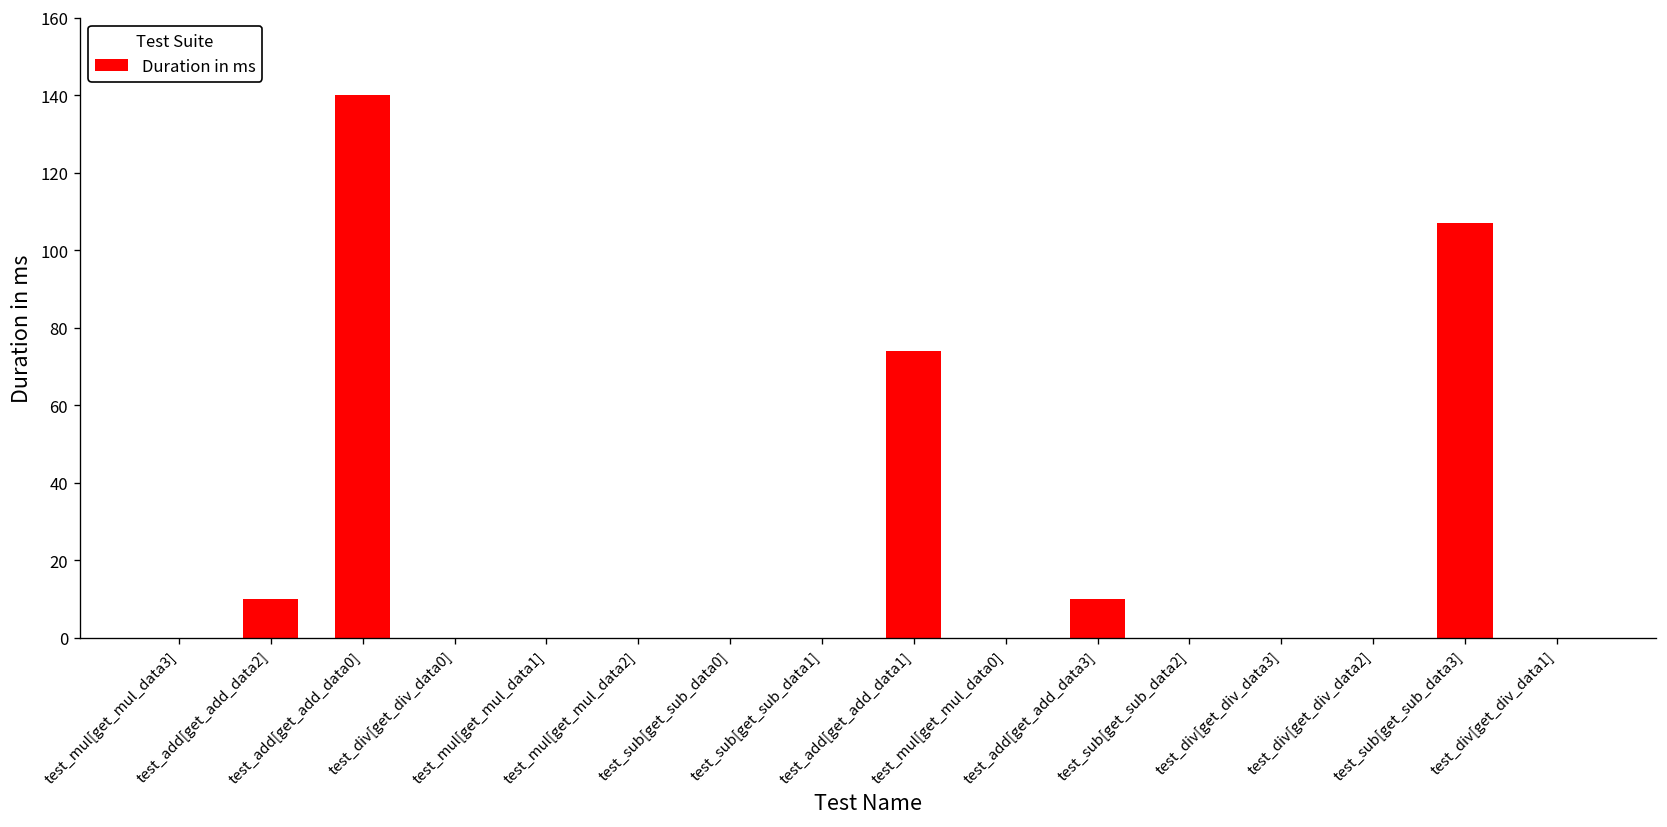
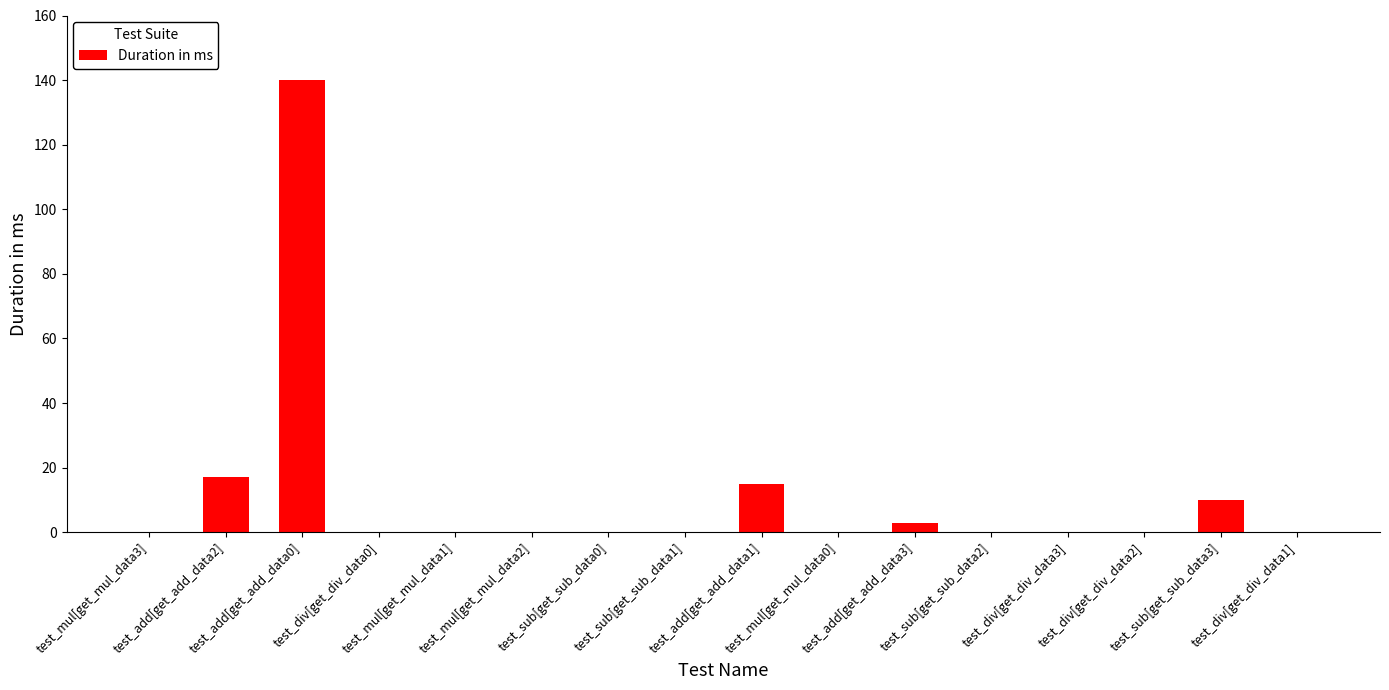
  {
    "test_mul[get_mul_data3]": 0,
-   "test_add[get_add_data2]": 10,
+   "test_add[get_add_data2]": 17,
    "test_add[get_add_data0]": 140,
    "test_div[get_div_data0]": 0,
    "test_mul[get_mul_data1]": 0,
    "test_mul[get_mul_data2]": 0,
    "test_sub[get_sub_data0]": 0,
    "test_sub[get_sub_data1]": 0,
-   "test_add[get_add_data1]": 74,
+   "test_add[get_add_data1]": 15,
    "test_mul[get_mul_data0]": 0,
-   "test_add[get_add_data3]": 10,
+   "test_add[get_add_data3]": 3,
    "test_sub[get_sub_data2]": 0,
    "test_div[get_div_data3]": 0,
    "test_div[get_div_data2]": 0,
-   "test_sub[get_sub_data3]": 107,
+   "test_sub[get_sub_data3]": 10,
    "test_div[get_div_data1]": 0
  }
